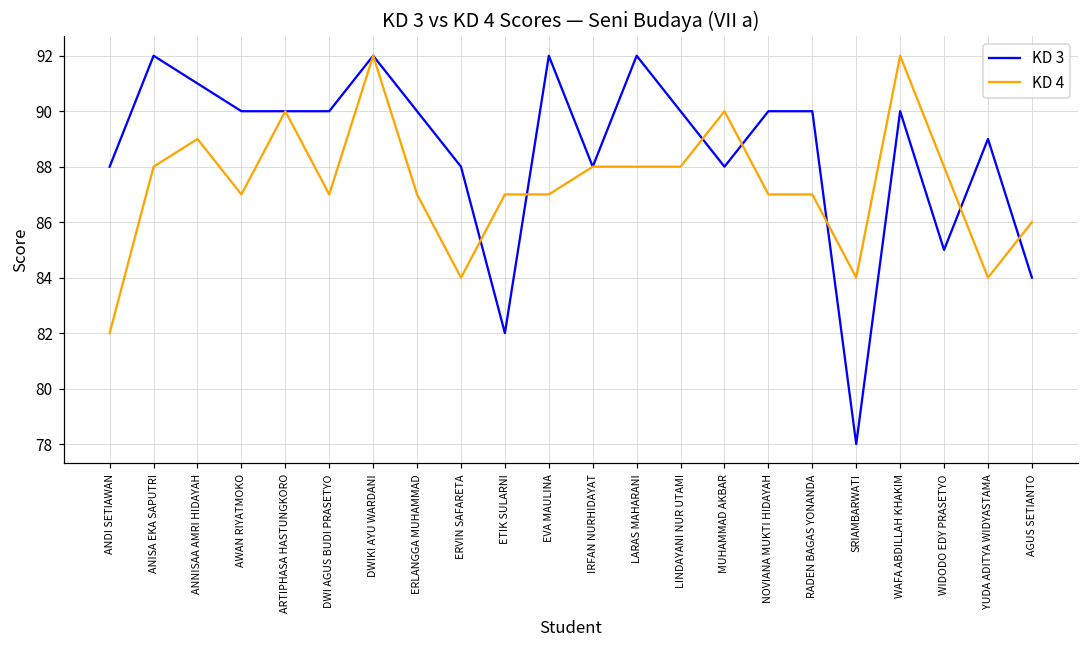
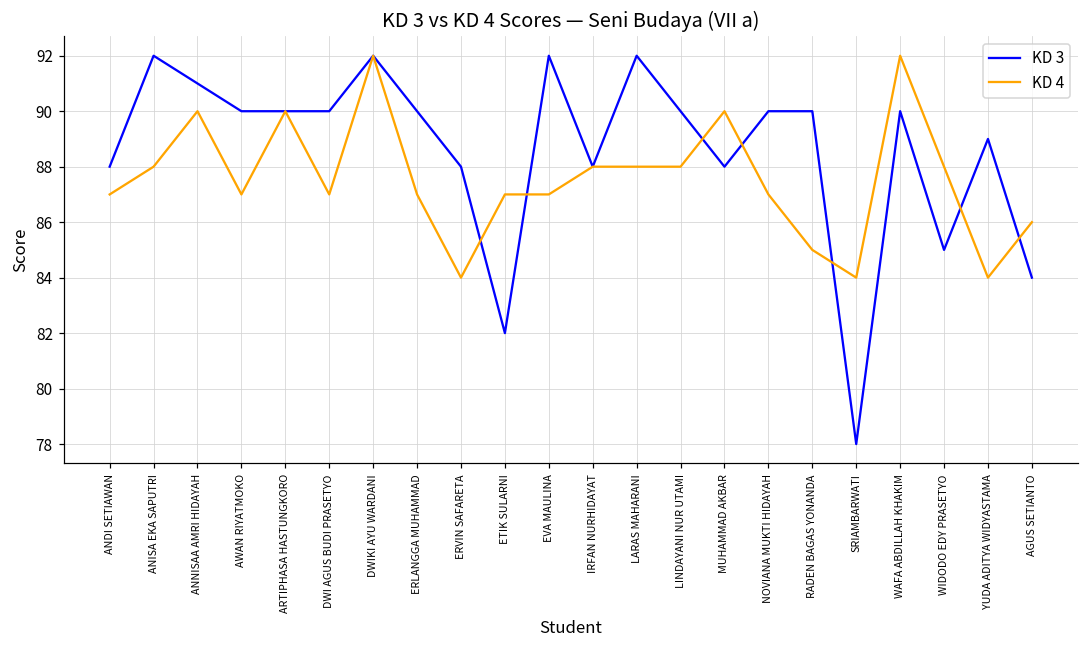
  {
    "KD 3": {
      "ANDI SETIAWAN": 88,
      "ANISA EKA SAPUTRI": 92,
      "ANNISAA AMRI HIDAYAH": 91,
      "AWAN RIYATMOKO": 90,
      "DWI AGUS BUDI PRASETYO": 90,
      "ERLANGGA MUHAMMAD": 90,
      "ERVIN SAFARETA": 88,
      "ETIK SULARNI": 82,
      "EVA MAULINA": 92,
      "LARAS MAHARANI": 92,
      "LINDAYANI NUR UTAMI": 90,
      "MUHAMMAD AKBAR": 88,
      "NOVIANA MUKTI HIDAYAH": 90,
      "RADEN BAGAS YONANDA": 90,
      "SRIAMBARWATI": 78,
      "WAFA ABDILLAH KHAKIM": 90,
      "WIDODO EDY PRASETYO": 85,
      "YUDA ADITYA WIDYASTAMA": 89,
      "AGUS SETIANTO": 84
    },
    "KD 4": {
-     "ANDI SETIAWAN": 82,
+     "ANDI SETIAWAN": 87,
      "ANISA EKA SAPUTRI": 88,
-     "ANNISAA AMRI HIDAYAH": 89,
+     "ANNISAA AMRI HIDAYAH": 90,
      "AWAN RIYATMOKO": 87,
      "DWI AGUS BUDI PRASETYO": 87,
      "ERLANGGA MUHAMMAD": 87,
      "ERVIN SAFARETA": 84,
      "ETIK SULARNI": 87,
      "EVA MAULINA": 87,
      "LARAS MAHARANI": 88,
      "LINDAYANI NUR UTAMI": 88,
      "MUHAMMAD AKBAR": 90,
      "NOVIANA MUKTI HIDAYAH": 87,
-     "RADEN BAGAS YONANDA": 87,
+     "RADEN BAGAS YONANDA": 85,
      "SRIAMBARWATI": 84,
      "WAFA ABDILLAH KHAKIM": 92,
      "WIDODO EDY PRASETYO": 88,
      "YUDA ADITYA WIDYASTAMA": 84,
      "AGUS SETIANTO": 86
    }
  }
